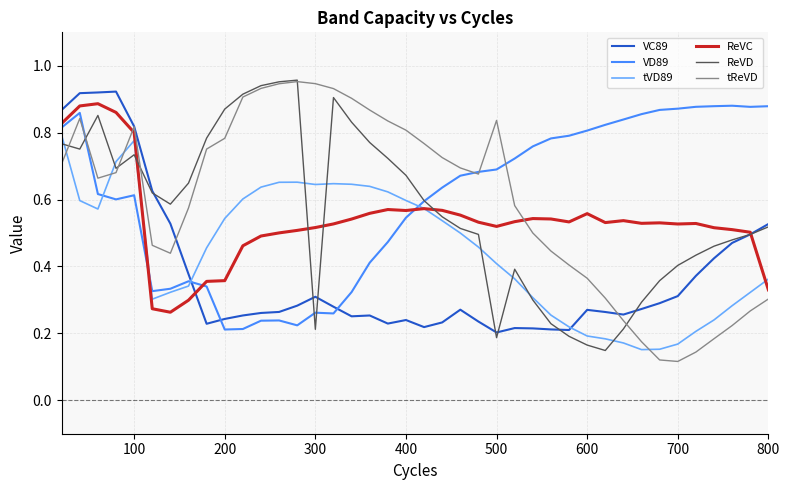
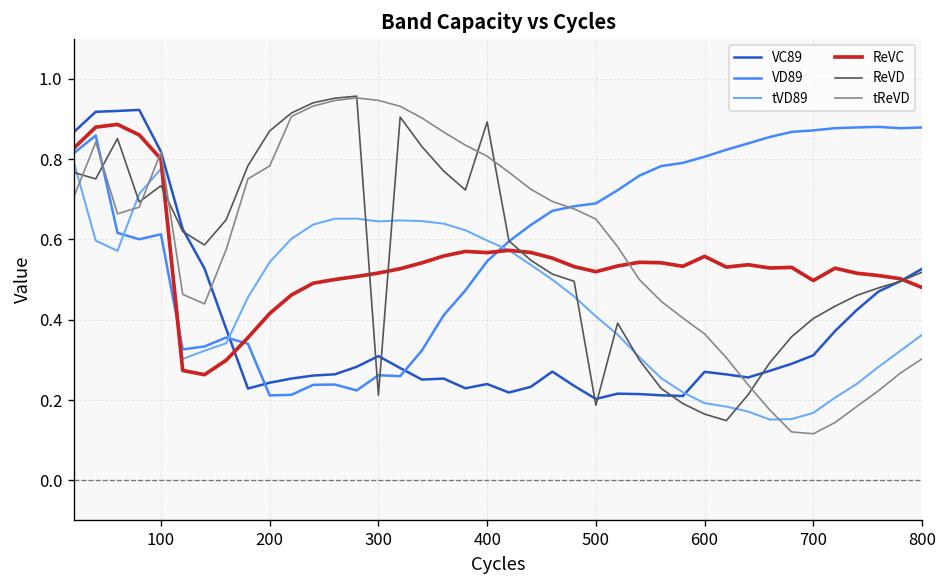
  {
    "VC89": {
      "200": 0.24,
      "300": 0.31,
      "400": 0.24,
      "500": 0.20,
      "600": 0.27,
      "700": 0.31,
      "800": 0.53
    },
    "ReVC": {
      "100": 0.80,
-     "200": 0.36,
+     "200": 0.42,
      "300": 0.52,
      "400": 0.57,
      "500": 0.52,
      "600": 0.56,
-     "700": 0.53,
-     "800": 0.33
+     "700": 0.50,
+     "800": 0.48
    },
    "ReVD": {
      "100": 0.73,
      "200": 0.87,
      "300": 0.21,
-     "400": 0.67,
+     "400": 0.89,
      "500": 0.19,
      "600": 0.17,
      "700": 0.40,
      "800": 0.52
    },
    "tReVD": {
      "200": 0.78,
      "300": 0.95,
      "400": 0.81,
-     "500": 0.84,
+     "500": 0.65,
      "600": 0.36,
      "700": 0.12,
      "800": 0.30
    }
  }
